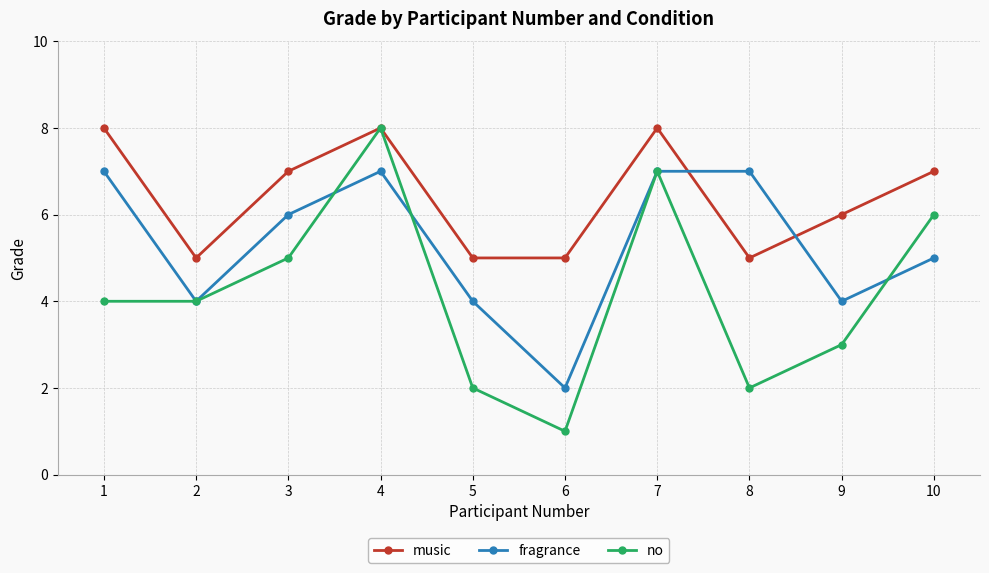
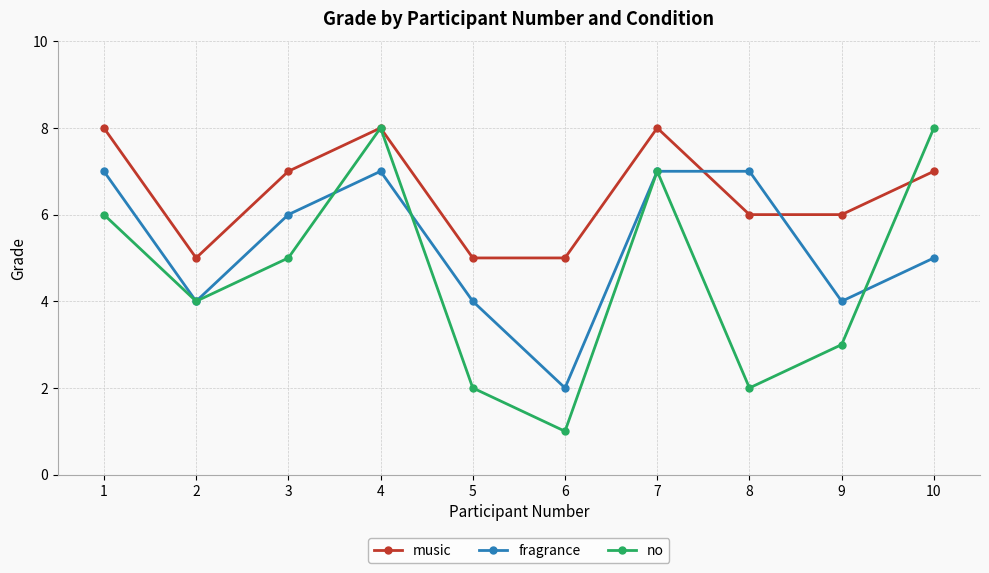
  {
    "music": {
      "1": 8,
      "2": 5,
      "3": 7,
      "5": 5,
      "6": 5,
      "7": 8,
-     "8": 5,
+     "8": 6,
      "9": 6,
      "10": 7
    },
    "fragrance": {
      "1": 7,
      "3": 6,
      "4": 7,
      "5": 4,
      "6": 2,
      "8": 7,
      "9": 4,
      "10": 5
    },
    "no": {
-     "1": 4,
+     "1": 6,
      "3": 5,
      "5": 2,
      "6": 1,
      "8": 2,
      "9": 3,
-     "10": 6
+     "10": 8
    }
  }
